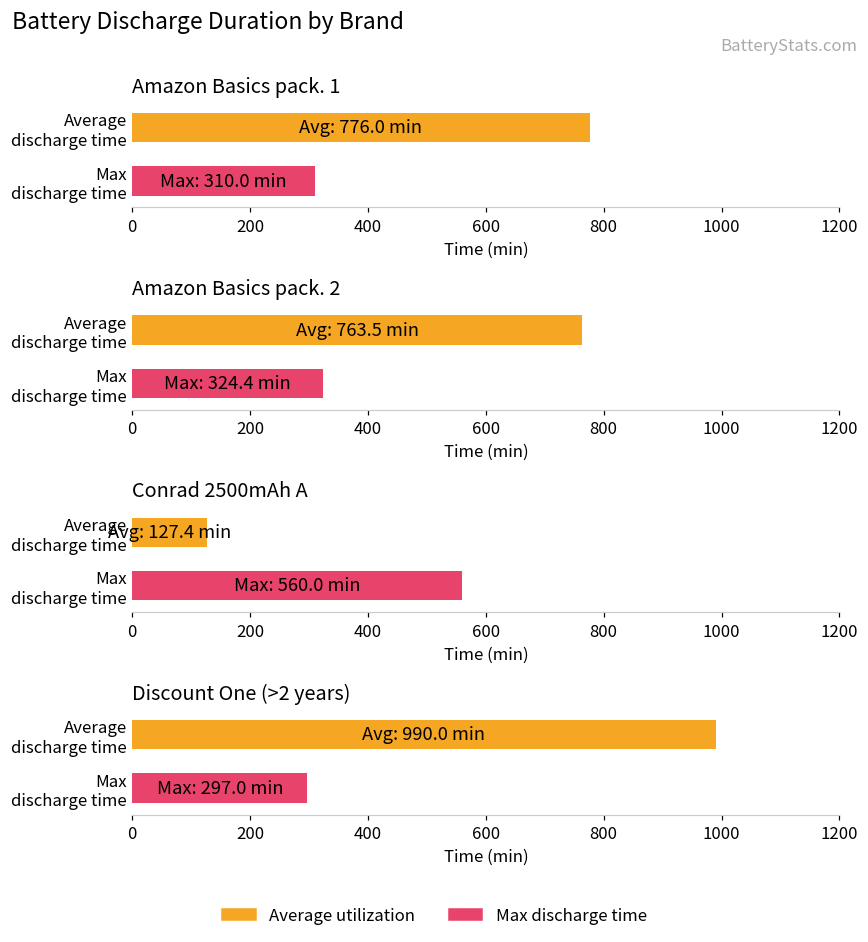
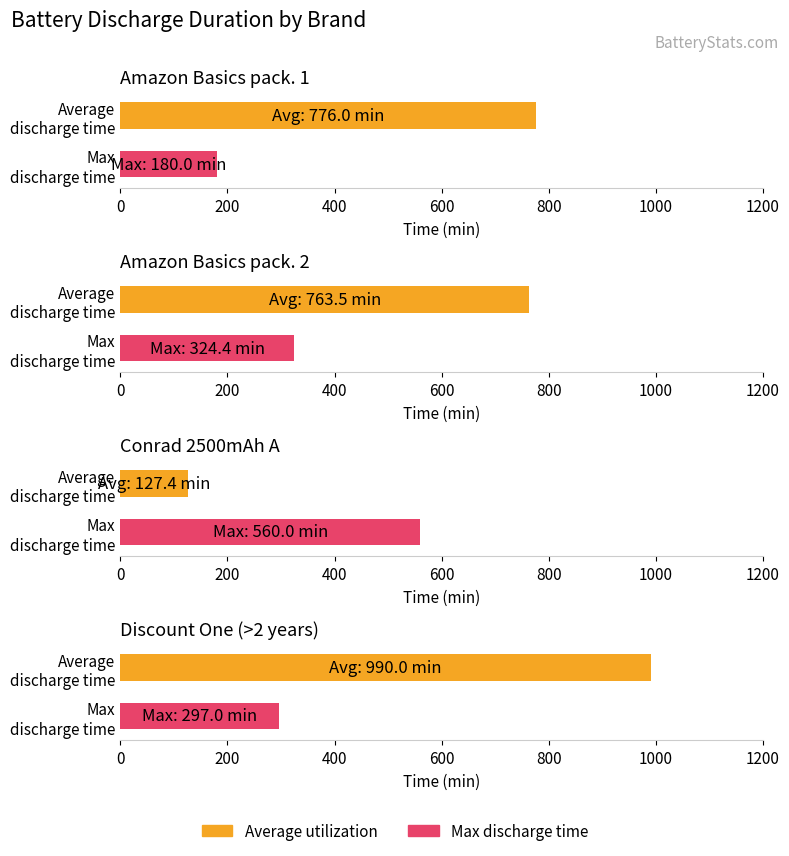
  {
    "Amazon Basics pack. 1": {
      "Average discharge time": 776.0,
-     "Max discharge time": 310.0
+     "Max discharge time": 180.0
    },
    "Amazon Basics pack. 2": {
      "Average discharge time": 763.5,
      "Max discharge time": 324.4
    },
    "Conrad 2500mAh A": {
      "Average discharge time": 127.4,
      "Max discharge time": 560.0
    },
    "Discount One (>2 years)": {
      "Average discharge time": 990.0,
      "Max discharge time": 297.0
    }
  }
